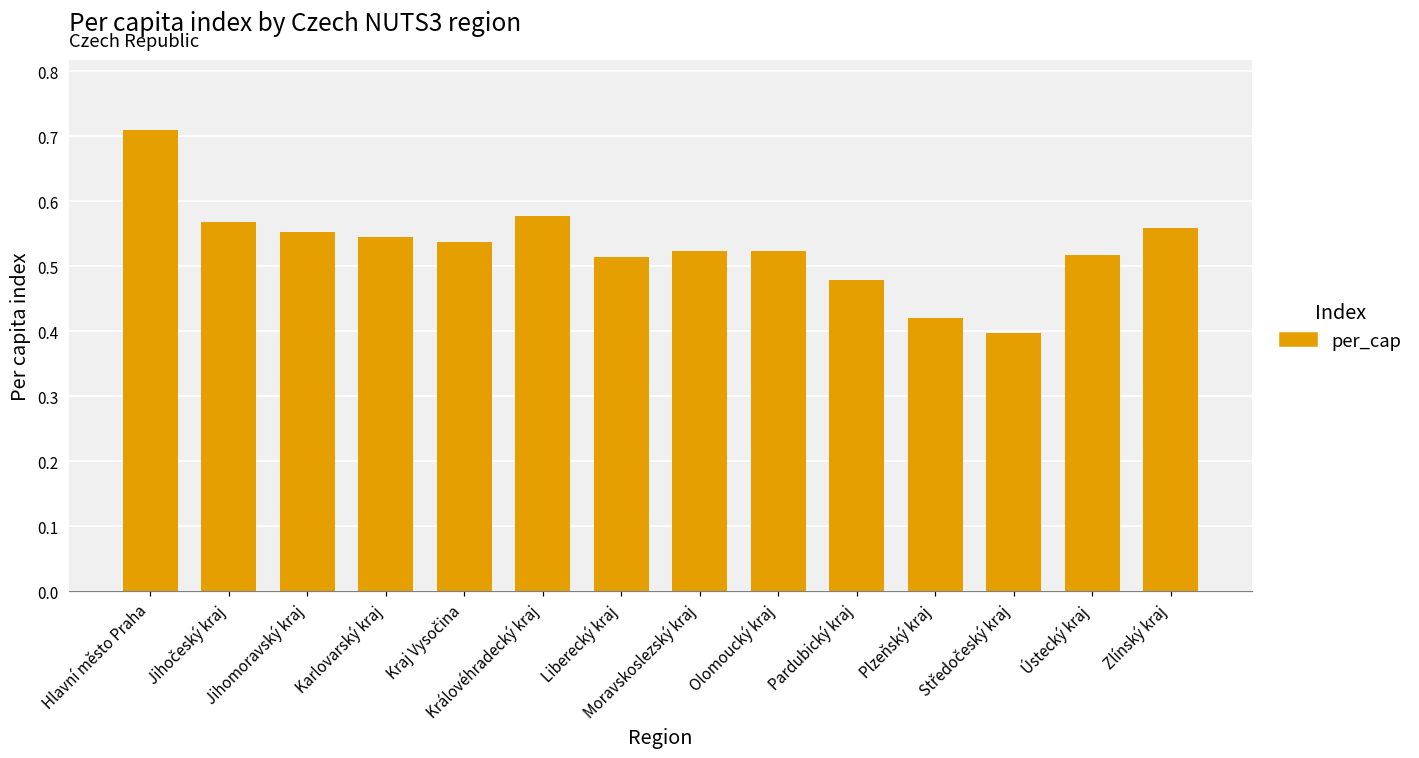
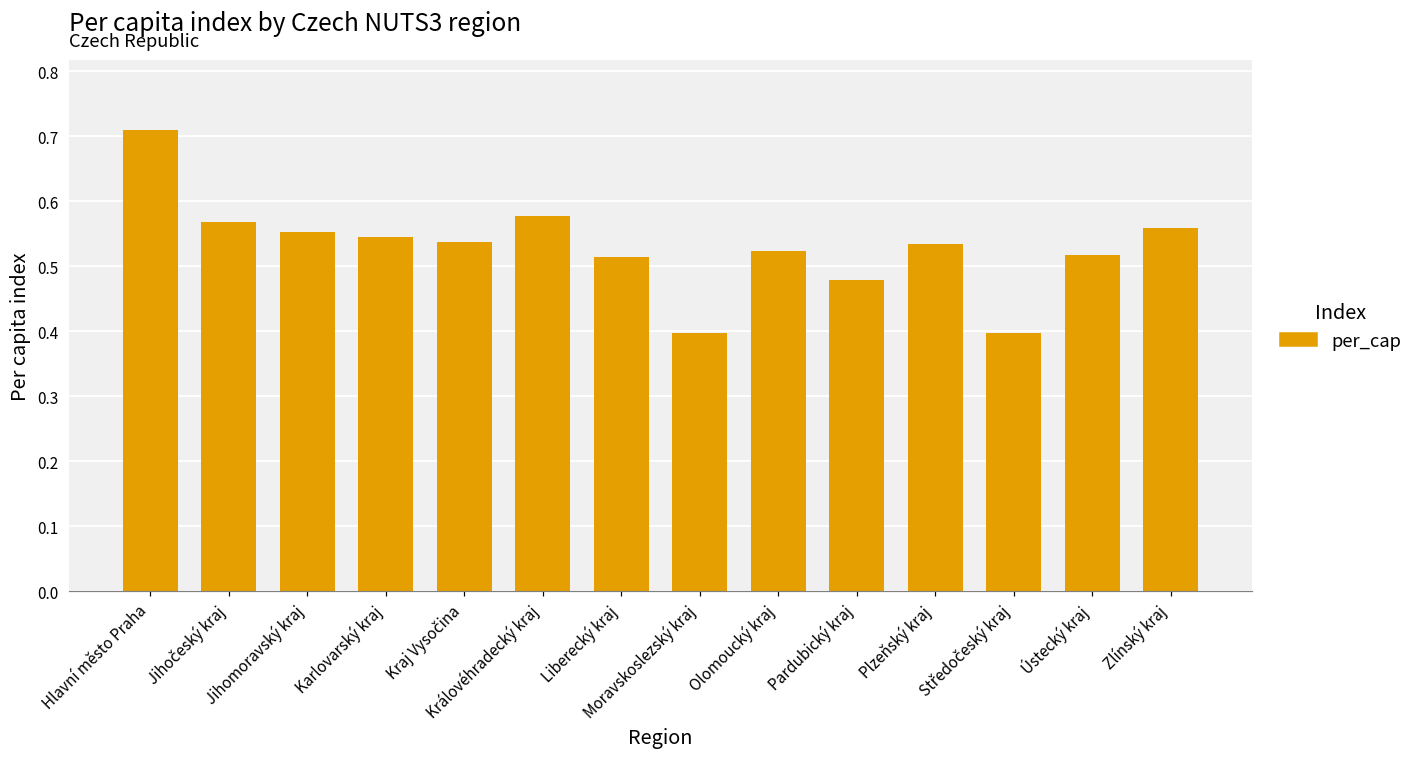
  {
    "Hlavní město Praha": 0.71,
    "Jihočeský kraj": 0.57,
    "Jihomoravský kraj": 0.55,
    "Karlovarský kraj": 0.55,
    "Kraj Vysočina": 0.54,
    "Královéhradecký kraj": 0.58,
    "Liberecký kraj": 0.51,
-   "Moravskoslezský kraj": 0.52,
+   "Moravskoslezský kraj": 0.40,
    "Olomoucký kraj": 0.52,
    "Pardubický kraj": 0.48,
-   "Plzeňský kraj": 0.42,
+   "Plzeňský kraj": 0.53,
    "Středočeský kraj": 0.40,
    "Ústecký kraj": 0.52,
    "Zlínský kraj": 0.56
  }
